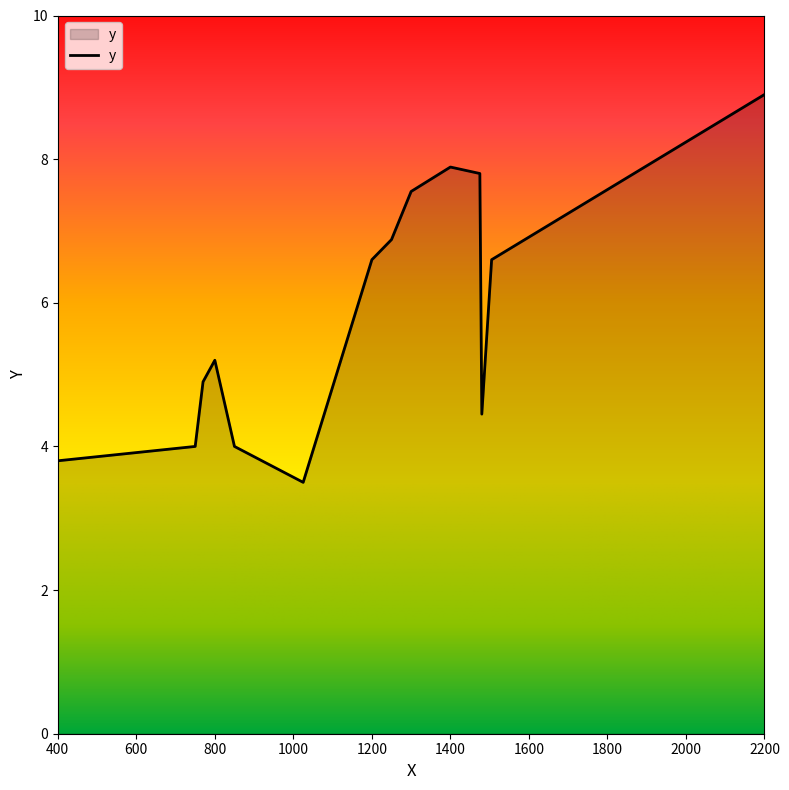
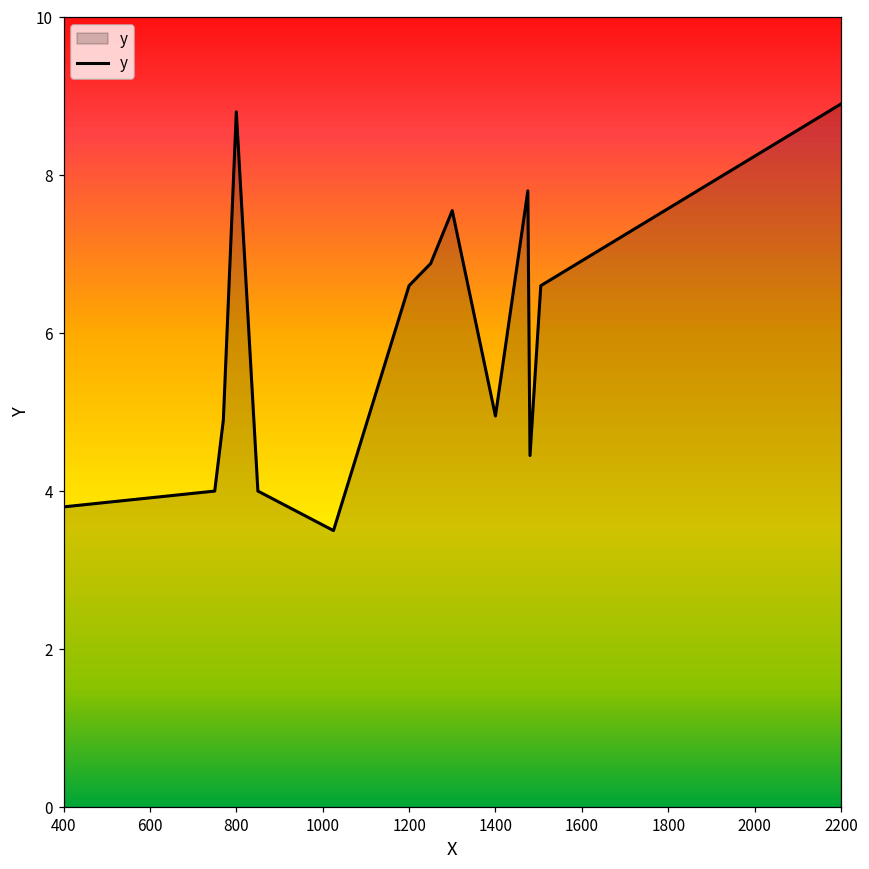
  {
    "400": 3.8,
-   "800": 5.2,
+   "800": 8.8,
    "1200": 6.6,
-   "1400": 7.9,
+   "1400": 5.0,
    "2200": 8.9
  }
